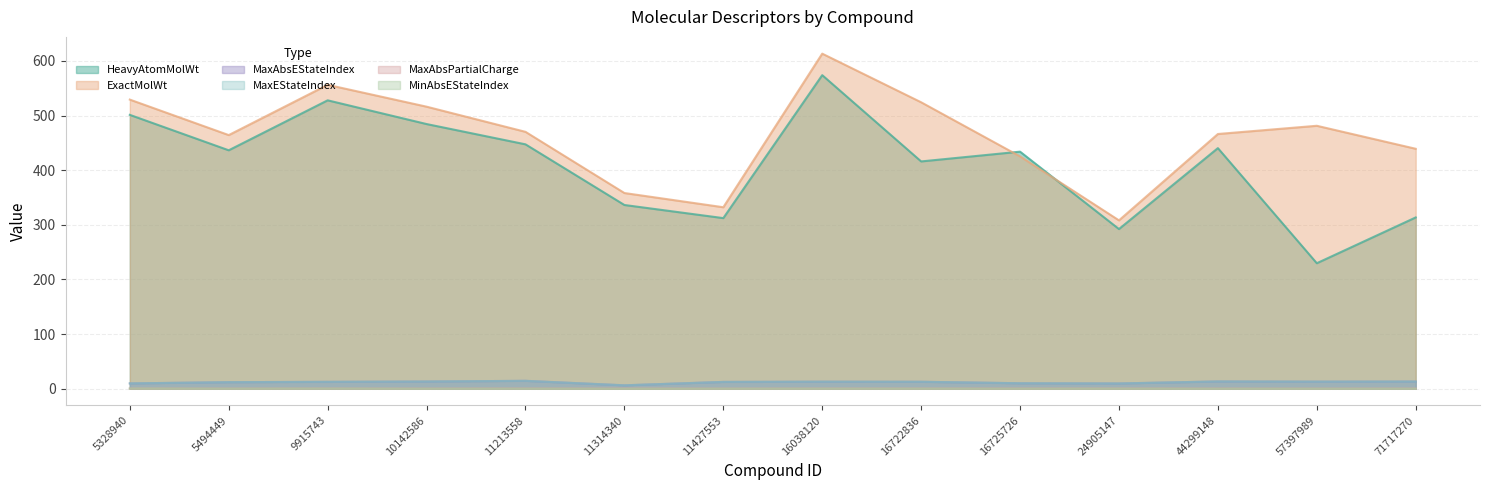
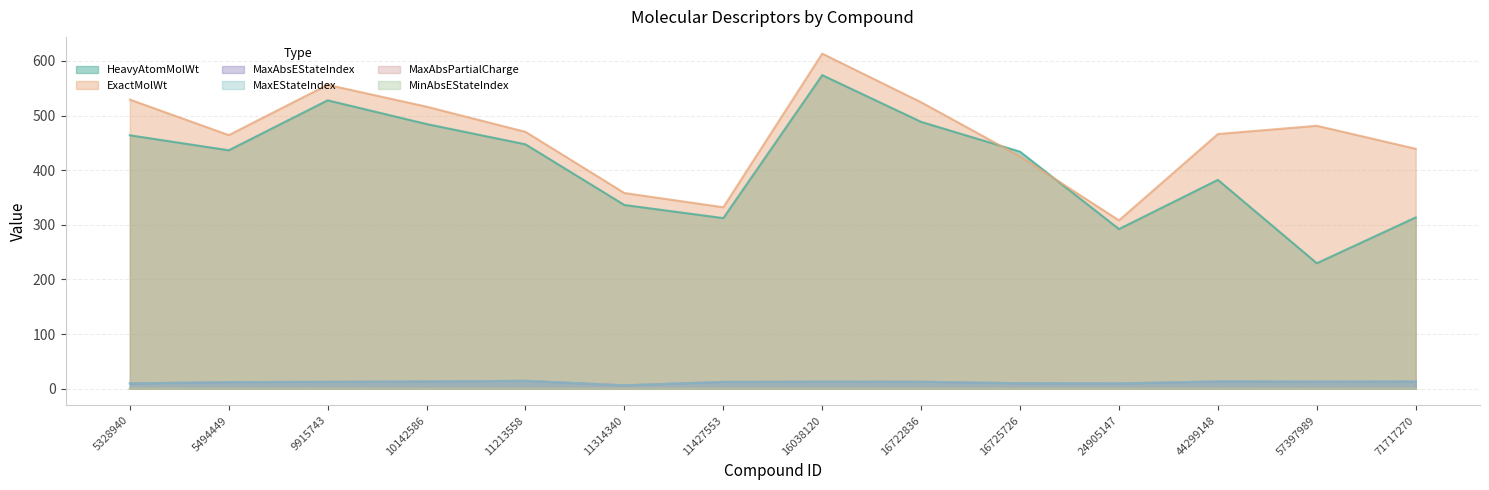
  {
    "HeavyAtomMolWt": {
-     "5328940": 500,
+     "5328940": 460,
      "5494449": 440,
      "9915743": 530,
      "10142586": 480,
      "11213558": 450,
      "11314340": 340,
      "11427553": 310,
      "16038120": 570,
-     "16722836": 420,
+     "16722836": 490,
      "16725726": 430,
      "24905147": 290,
-     "44299148": 440,
+     "44299148": 380,
      "57397989": 230,
      "71717270": 310
    }
  }
